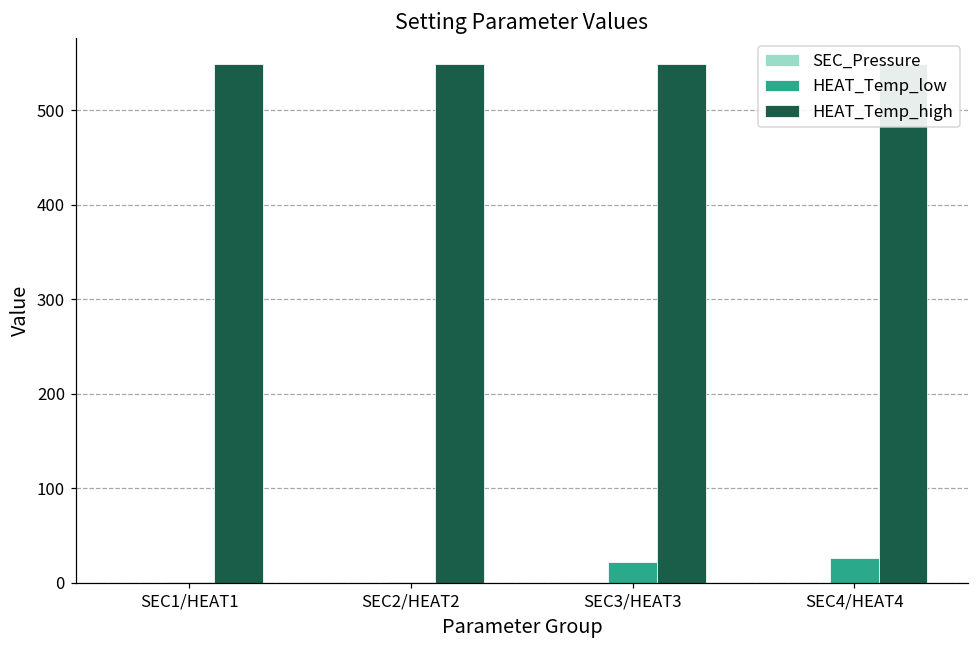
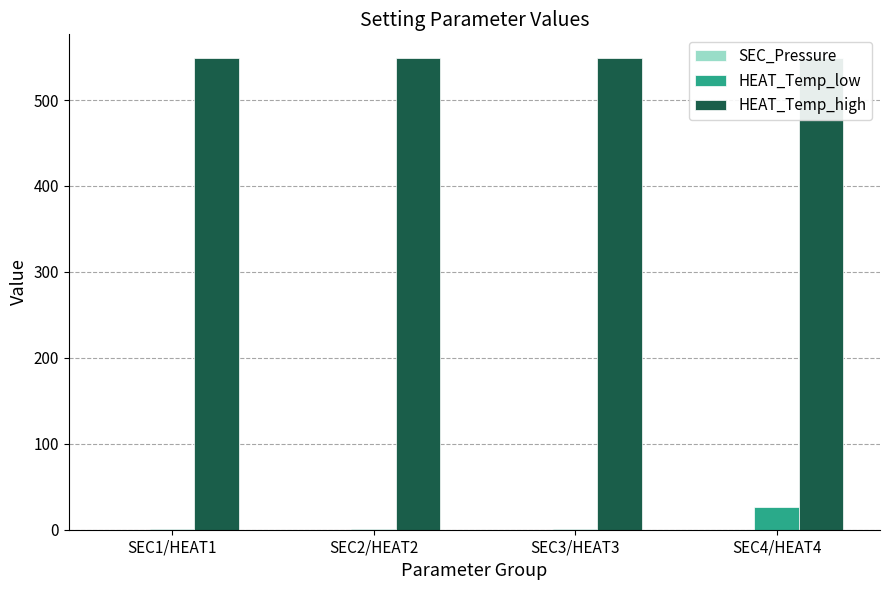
  {
    "SEC_Pressure": {
      "SEC1/HEAT1": 0,
      "SEC2/HEAT2": 0,
      "SEC3/HEAT3": 0,
      "SEC4/HEAT4": 0
    },
    "HEAT_Temp_low": {
-     "SEC3/HEAT3": 20,
+     "SEC3/HEAT3": 0,
      "SEC4/HEAT4": 30
    },
    "HEAT_Temp_high": {
      "SEC1/HEAT1": 550,
      "SEC2/HEAT2": 550,
      "SEC3/HEAT3": 550
    }
  }
